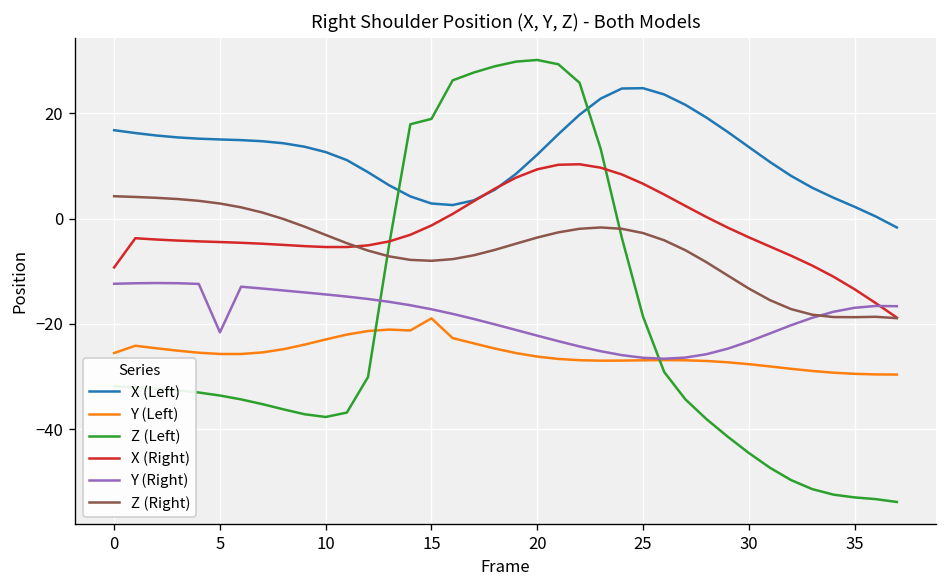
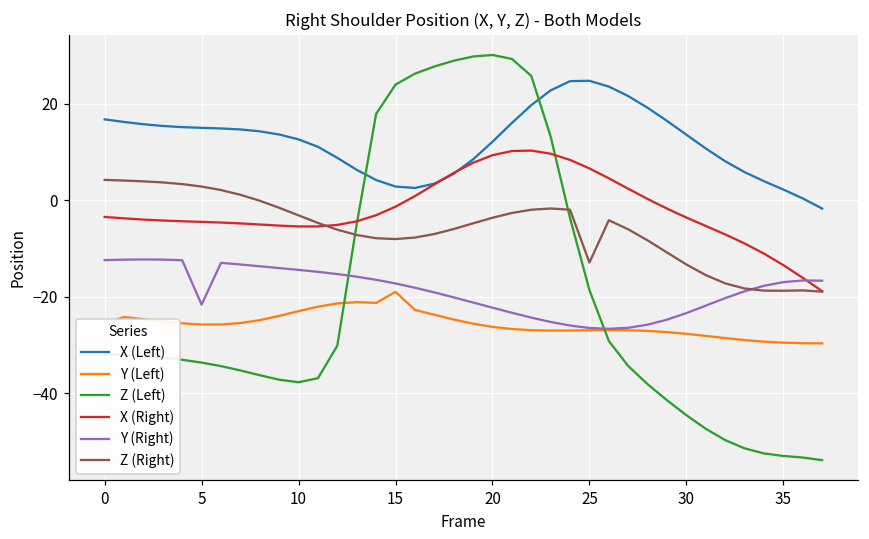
  {
    "X (Left)": {
      "0": 17,
      "5": 15,
      "10": 13,
      "15": 3,
      "20": 12,
      "25": 25,
      "30": 14,
      "35": 2
    },
    "Y (Left)": {
      "5": -26,
      "10": -23,
      "15": -19,
      "20": -26,
      "30": -28,
      "35": -30
    },
    "Z (Left)": {
      "5": -34,
      "10": -38,
-     "15": 19,
+     "15": 24,
      "20": 30,
      "25": -19,
      "30": -45,
      "35": -53
    },
    "X (Right)": {
-     "0": -9,
+     "0": -3,
      "5": -4,
      "10": -5,
      "15": -1,
      "20": 9,
      "25": 7,
      "30": -4,
      "35": -13
    },
    "Y (Right)": {
      "0": -12,
      "5": -22,
      "10": -14,
      "15": -17,
      "20": -22,
      "30": -23,
      "35": -17
    },
    "Z (Right)": {
      "0": 4,
      "5": 3,
      "10": -3,
      "15": -8,
      "20": -4,
-     "25": -3,
+     "25": -13,
      "30": -13,
      "35": -19
    }
  }
